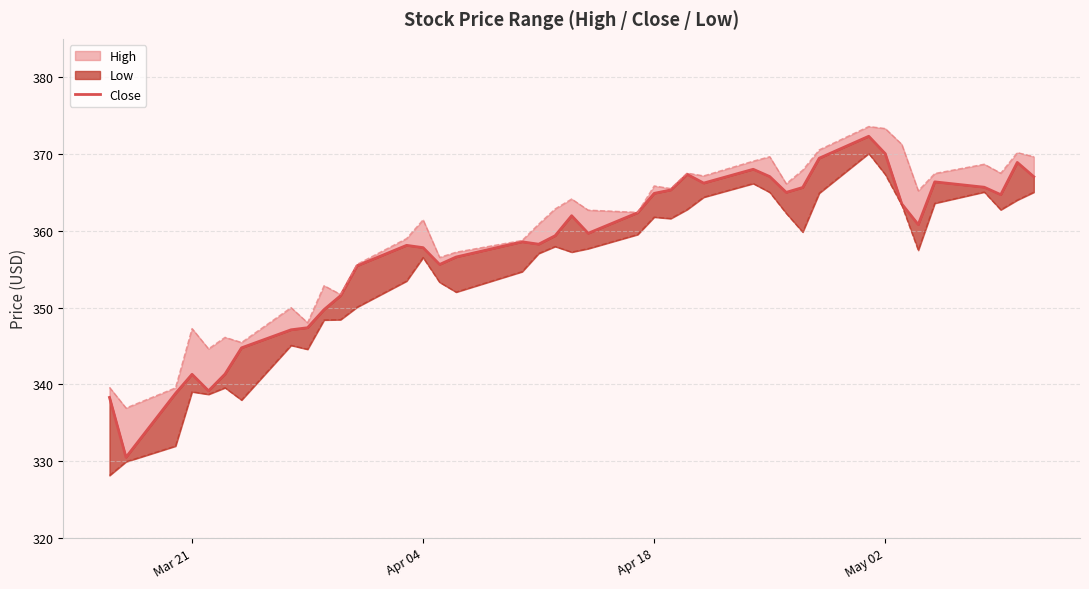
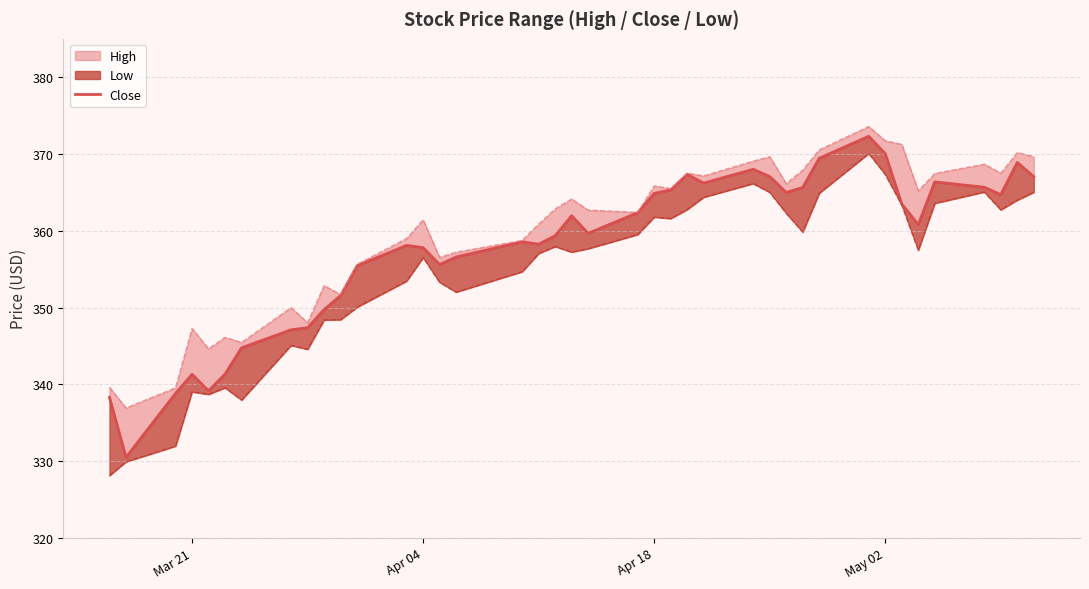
  {
    "High": {
      "Mar 21": 347,
      "Apr 04": 361,
      "Apr 18": 366,
-     "May 02": 373
+     "May 02": 372
    }
  }
